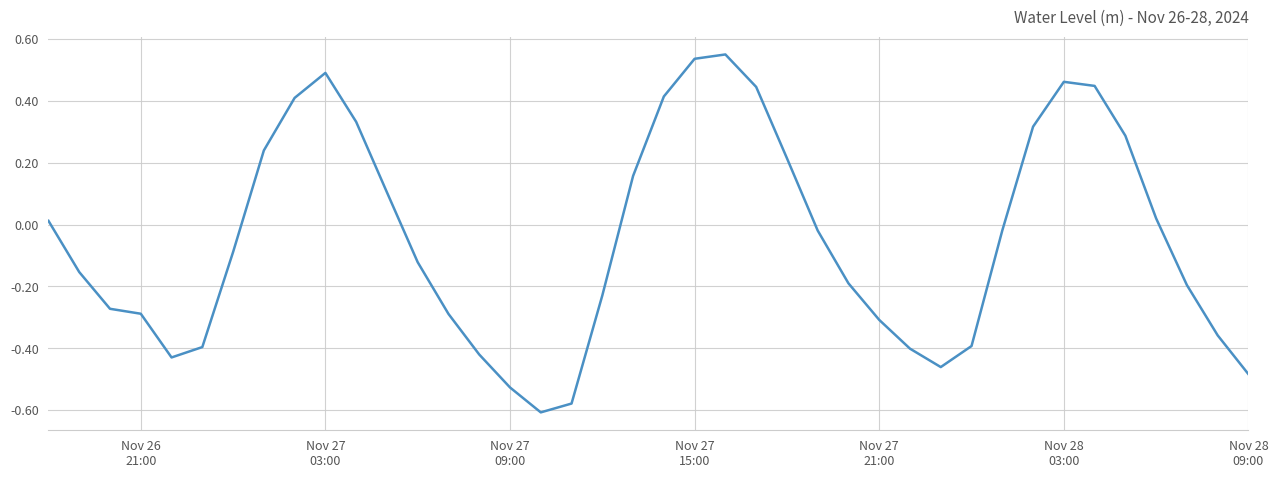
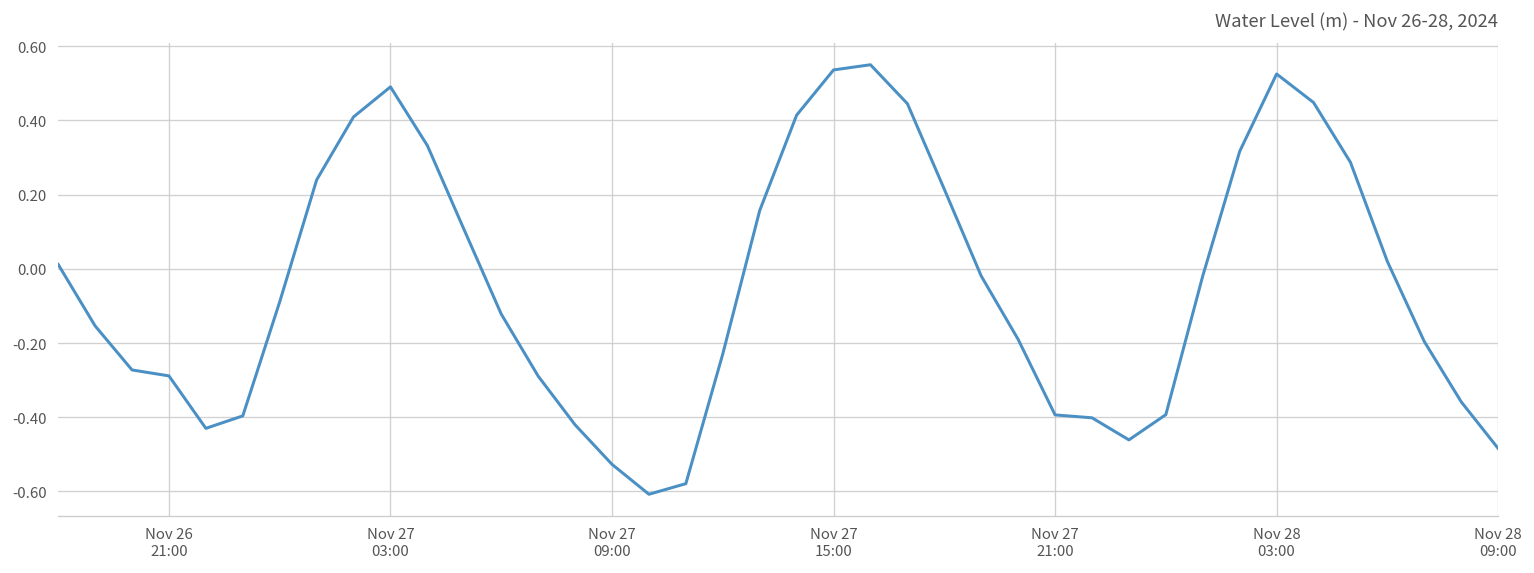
  {
    "Nov 26 21:00": -0.29,
    "Nov 27 03:00": 0.49,
    "Nov 27 09:00": -0.53,
    "Nov 27 15:00": 0.54,
-   "Nov 27 21:00": -0.31,
-   "Nov 28 03:00": 0.46,
+   "Nov 27 21:00": -0.39,
+   "Nov 28 03:00": 0.53,
    "Nov 28 09:00": -0.48
  }
